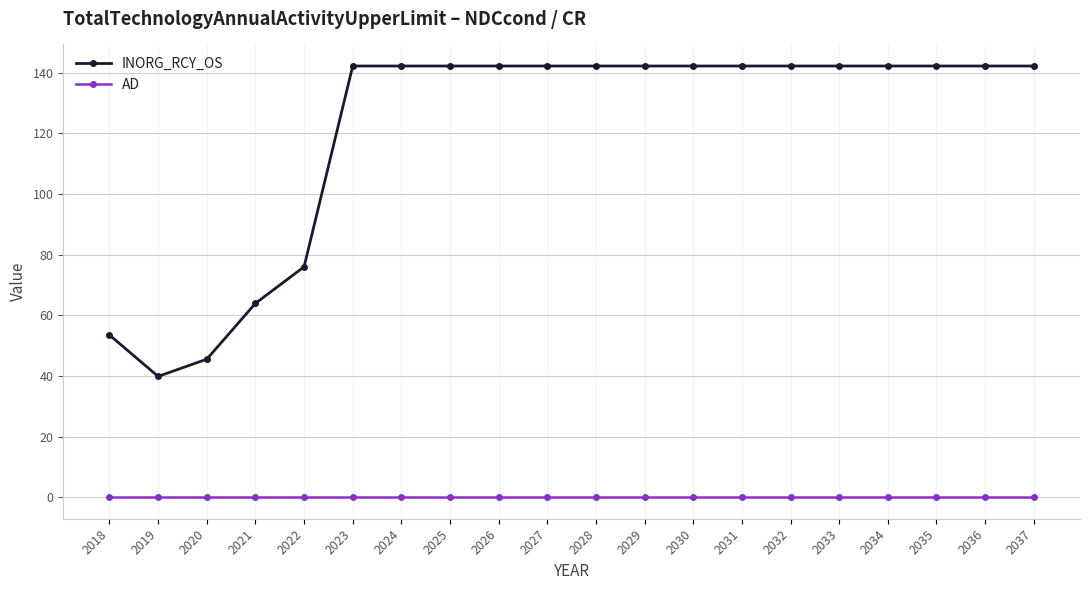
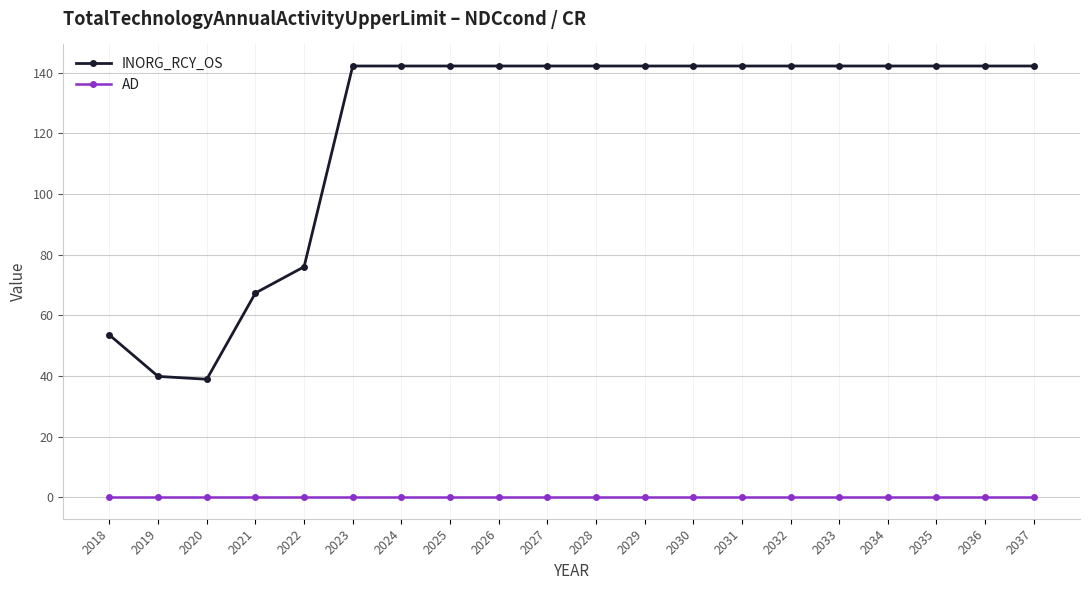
  {
    "INORG_RCY_OS": {
      "2018": 53,
      "2019": 40,
-     "2020": 46,
-     "2021": 64,
+     "2020": 39,
+     "2021": 67,
      "2022": 76,
      "2023": 142,
      "2024": 142,
      "2025": 142,
      "2026": 142,
      "2027": 142,
      "2028": 142,
      "2029": 142,
      "2030": 142,
      "2031": 142,
      "2032": 142,
      "2033": 142,
      "2034": 142,
      "2035": 142,
      "2036": 142,
      "2037": 142
    },
    "AD": {
      "2018": 0,
      "2019": 0,
      "2020": 0,
      "2021": 0,
      "2022": 0,
      "2023": 0,
      "2024": 0,
      "2025": 0,
      "2026": 0,
      "2027": 0,
      "2028": 0,
      "2029": 0,
      "2030": 0,
      "2031": 0,
      "2032": 0,
      "2033": 0,
      "2034": 0,
      "2035": 0,
      "2036": 0,
      "2037": 0
    }
  }
